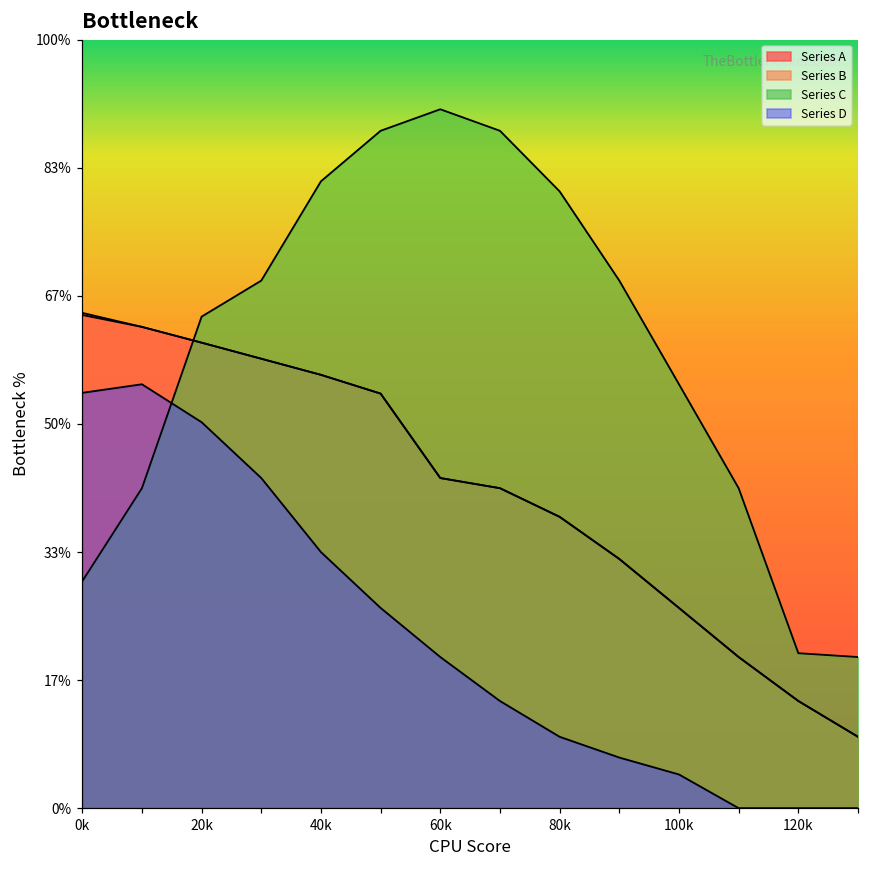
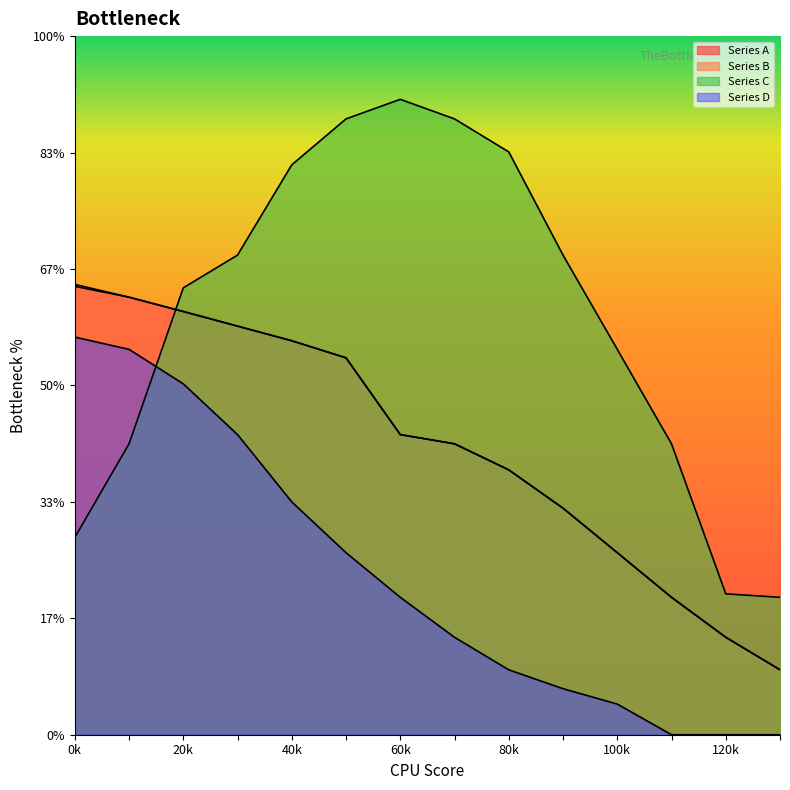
  {
    "Series C": {
-     "0k": "30%",
+     "0k": "28%",
      "20k": "64%",
      "40k": "82%",
      "60k": "91%",
-     "80k": "80%",
+     "80k": "83%",
      "100k": "55%",
      "120k": "20%"
    },
    "Series D": {
-     "0k": "54%",
+     "0k": "57%",
      "20k": "50%",
      "40k": "33%",
      "60k": "20%",
      "80k": "9%",
      "100k": "4%",
      "120k": "0%"
    }
  }
